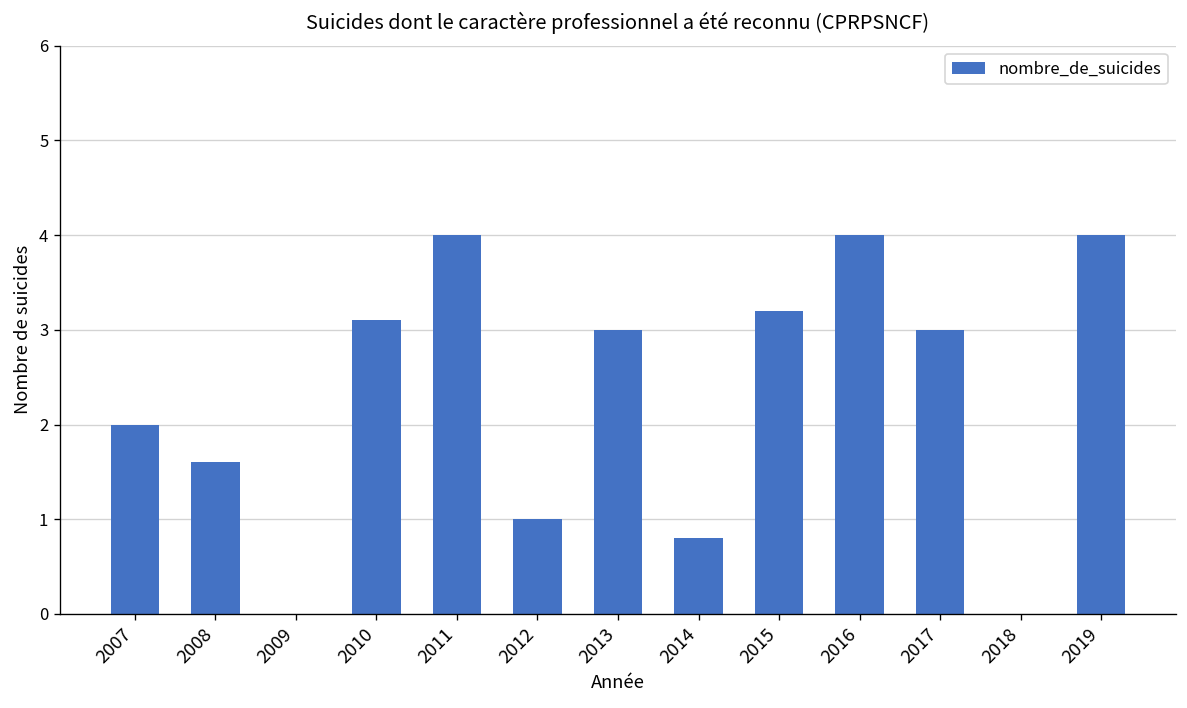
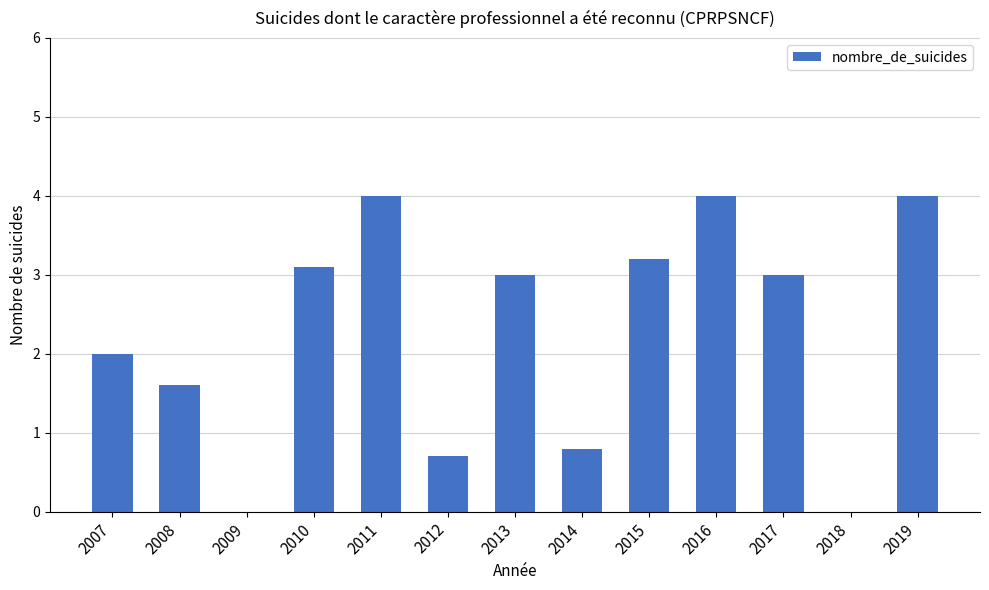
  {
    "2007": 2.0,
    "2008": 1.6,
    "2009": 0.0,
    "2010": 3.1,
    "2011": 4.0,
-   "2012": 1.0,
+   "2012": 0.7,
    "2013": 3.0,
    "2014": 0.8,
    "2015": 3.2,
    "2016": 4.0,
    "2017": 3.0,
    "2018": 0.0,
    "2019": 4.0
  }
